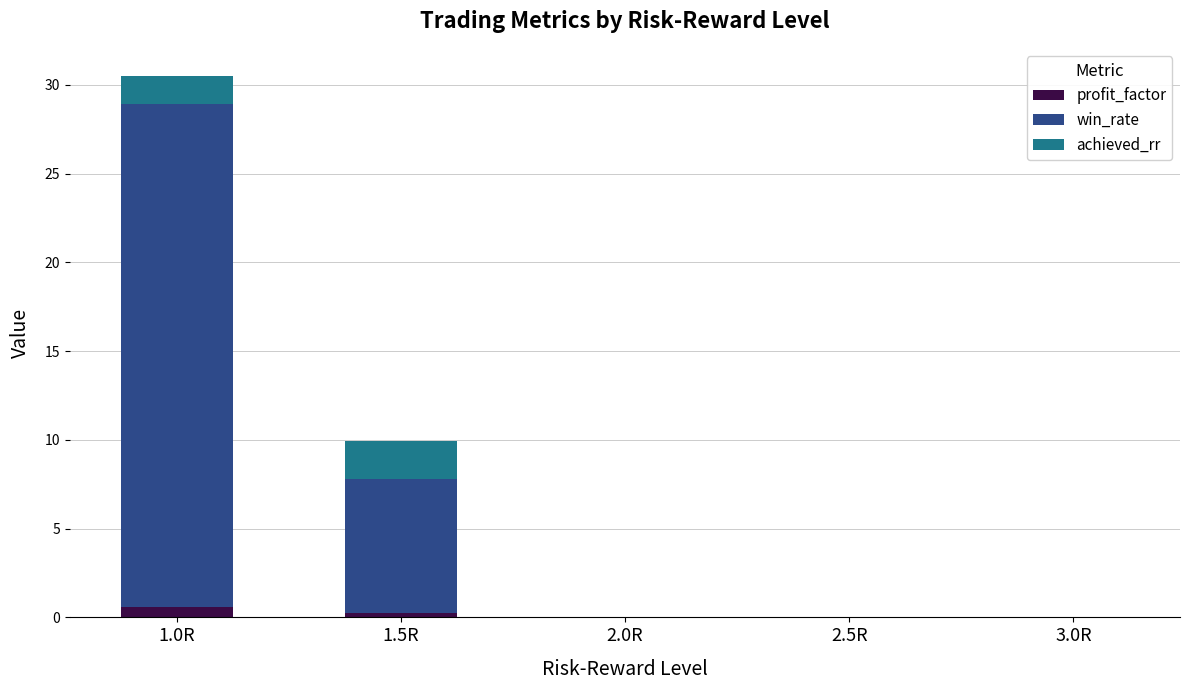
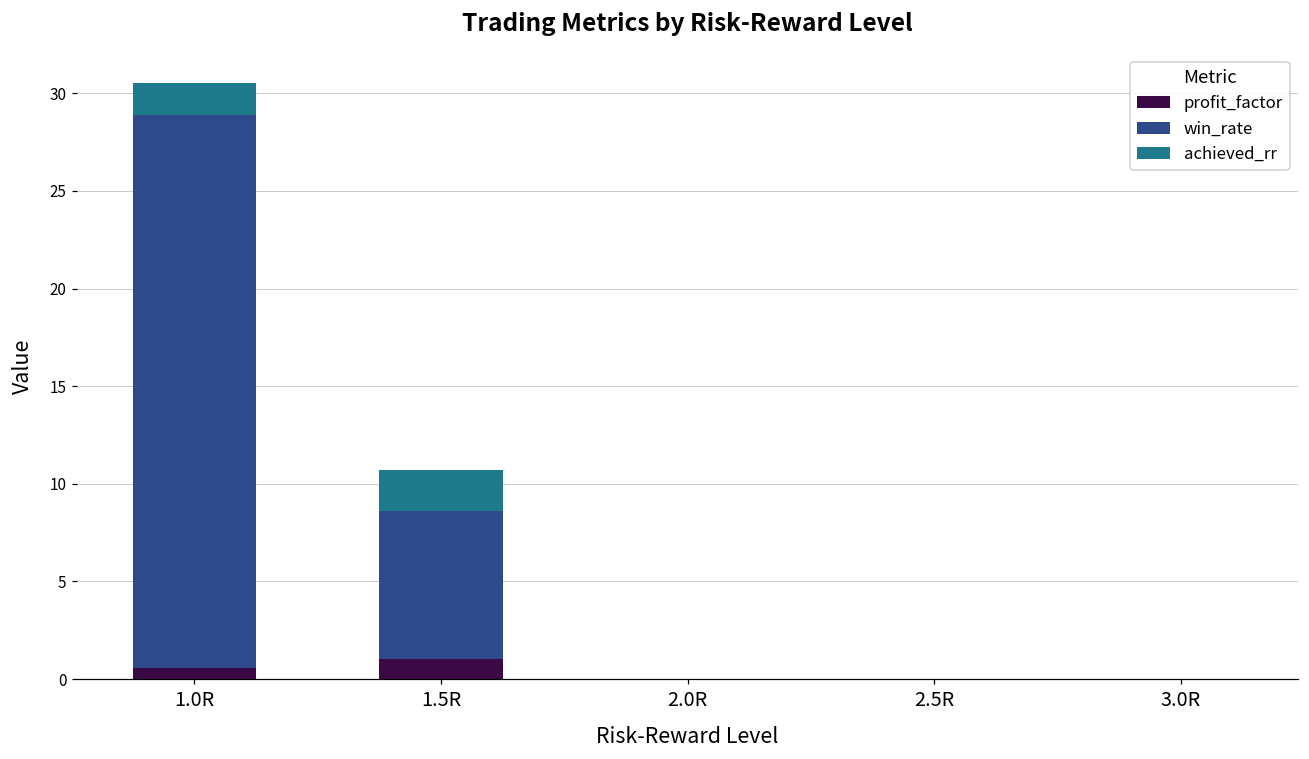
  {
    "profit_factor": {
      "1.0R": 0.6,
-     "1.5R": 0.2,
+     "1.5R": 1.0,
      "2.0R": 0.0,
      "2.5R": 0.0,
      "3.0R": 0.0
    }
  }
